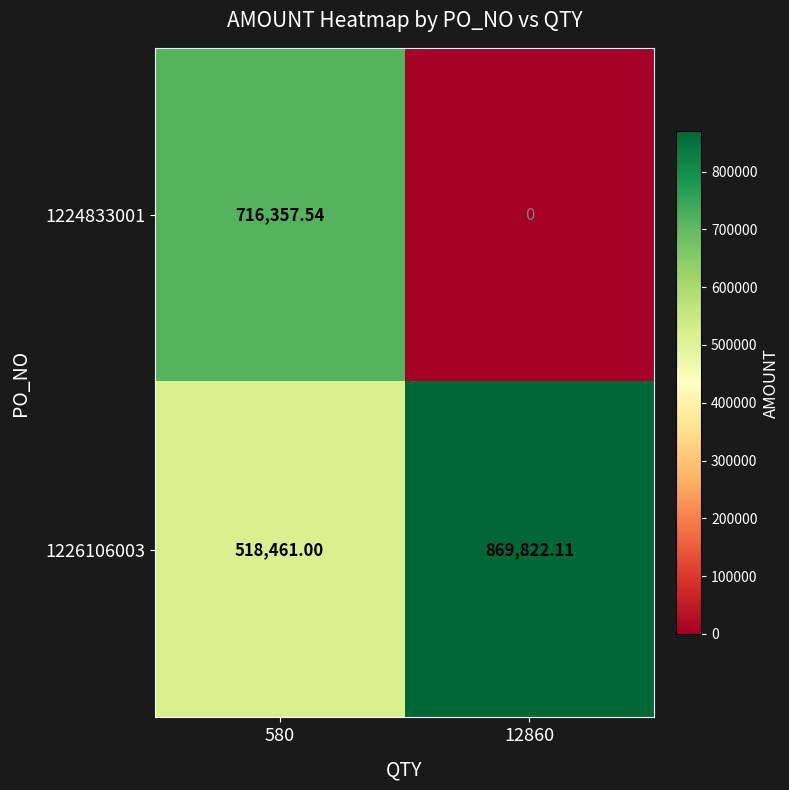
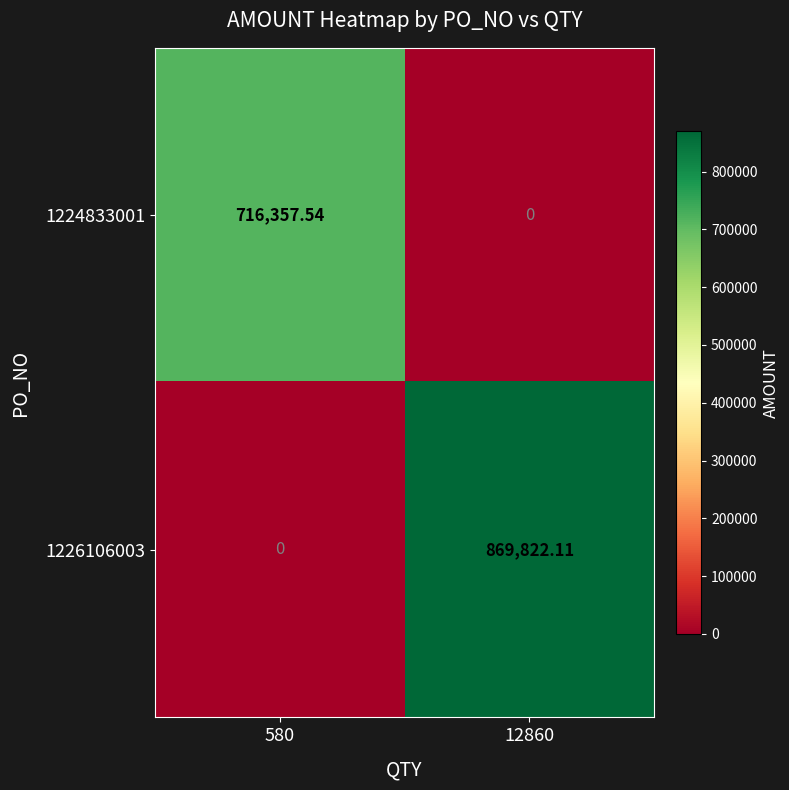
  {
    "1224833001": {
      "580": "716,357.54",
      "12860": "0"
    },
    "1226106003": {
-     "580": "518,461.00",
+     "580": "0",
      "12860": "869,822.11"
    }
  }
